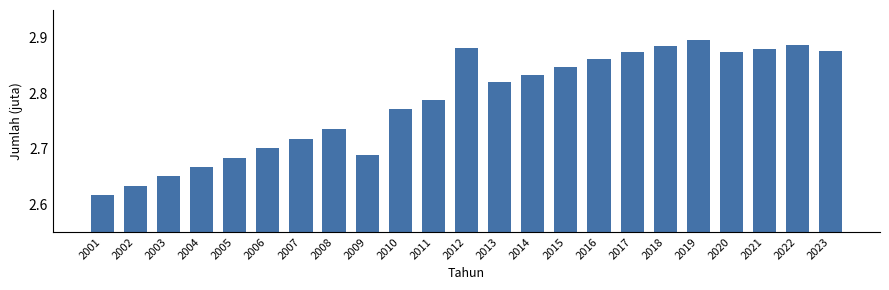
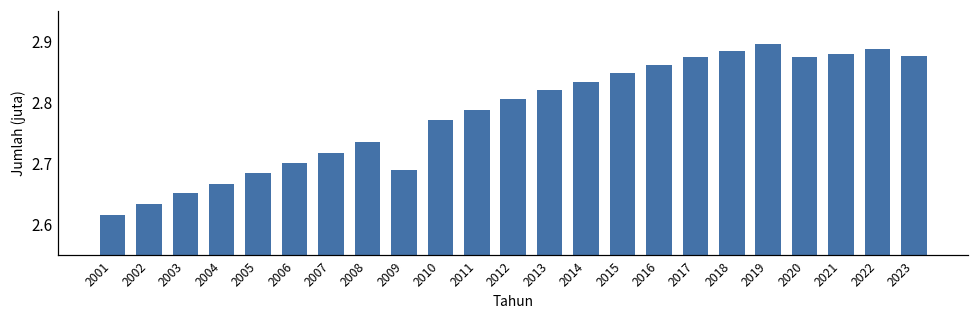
  {
    "2001": 2.62,
    "2002": 2.63,
    "2003": 2.65,
    "2004": 2.67,
    "2005": 2.68,
    "2006": 2.70,
    "2007": 2.72,
    "2008": 2.74,
    "2009": 2.69,
    "2010": 2.77,
    "2011": 2.79,
-   "2012": 2.88,
+   "2012": 2.81,
    "2013": 2.82,
    "2014": 2.83,
    "2015": 2.85,
    "2016": 2.86,
    "2017": 2.87,
    "2018": 2.89,
    "2019": 2.90,
    "2020": 2.87,
    "2021": 2.88,
    "2022": 2.89,
    "2023": 2.88
  }
